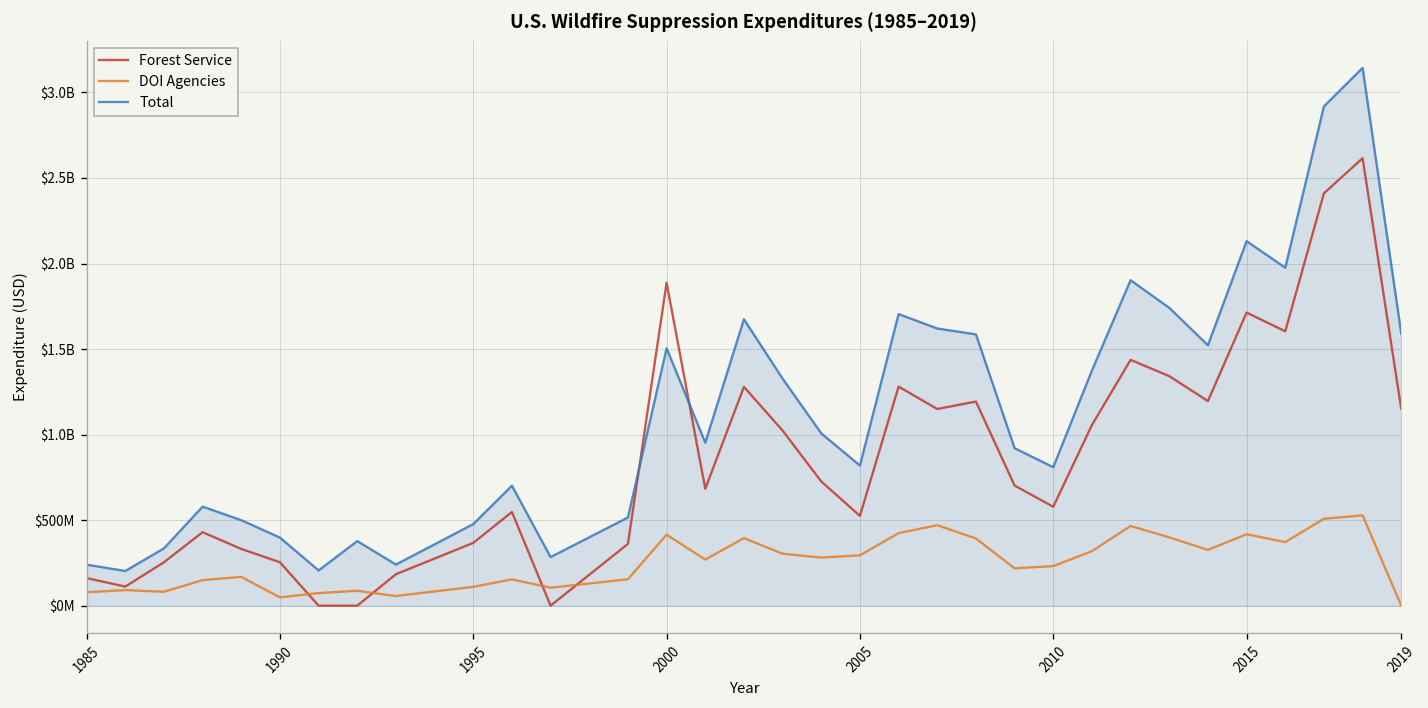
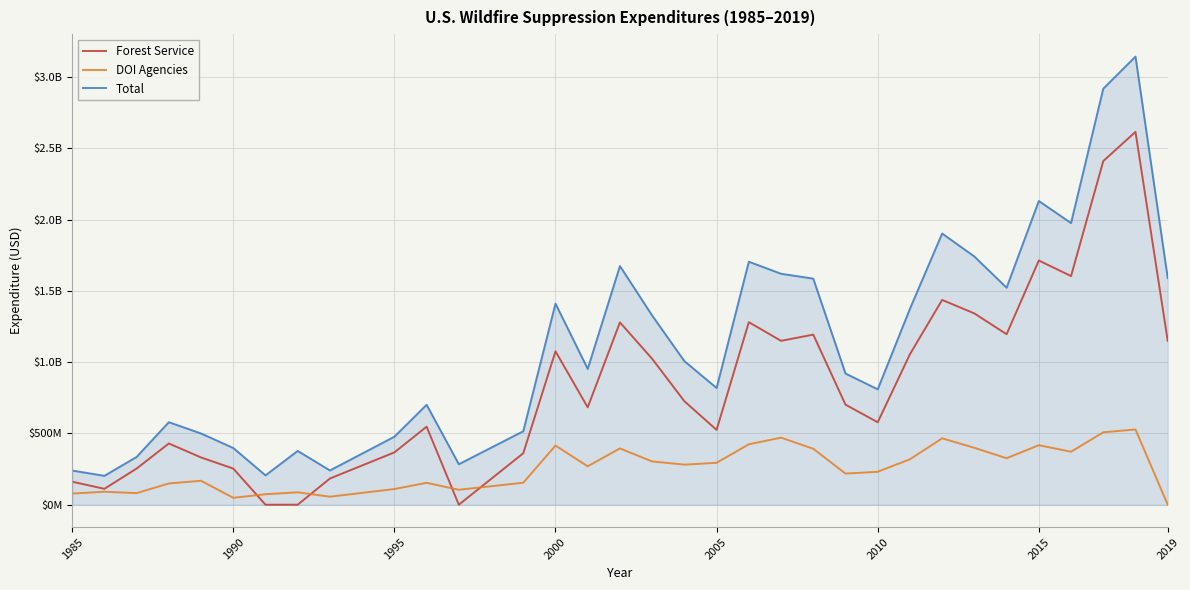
  {
    "Forest Service": {
      "1985": "$160000000",
      "1990": "$250000000",
      "1995": "$370000000",
-     "2000": "$1890000000",
+     "2000": "$1080000000",
      "2005": "$520000000",
      "2010": "$580000000",
      "2015": "$1710000000",
      "2019": "$1150000000"
    },
    "DOI Agencies": {
      "1985": "$80000000",
      "1990": "$50000000",
      "1995": "$110000000",
      "2000": "$410000000",
      "2005": "$290000000",
      "2010": "$230000000",
      "2015": "$420000000",
      "2019": "$0"
    },
    "Total": {
      "1985": "$240000000",
      "1990": "$400000000",
      "1995": "$480000000",
-     "2000": "$1500000000",
+     "2000": "$1410000000",
      "2005": "$820000000",
      "2010": "$810000000",
      "2015": "$2130000000",
      "2019": "$1590000000"
    }
  }
